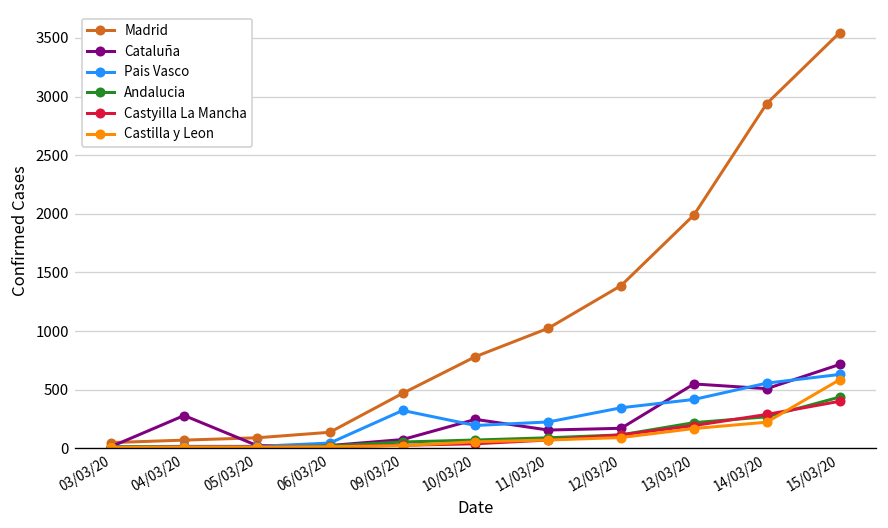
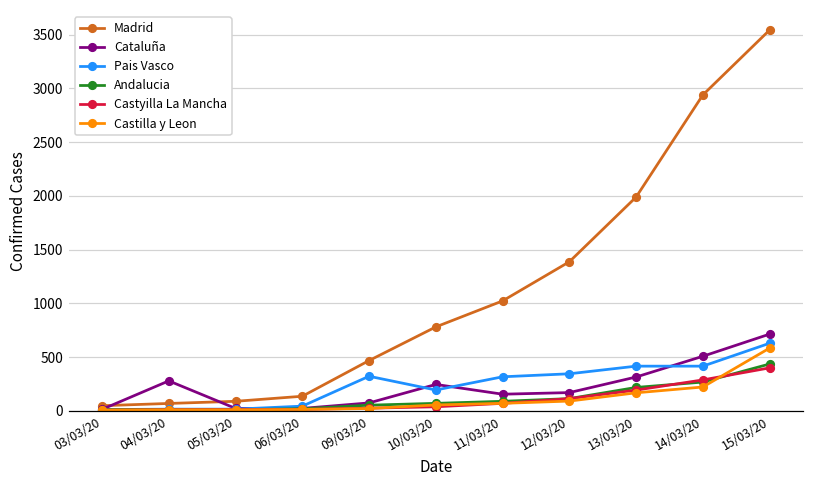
  {
    "Madrid": {
      "03/03/20": 0,
      "04/03/20": 100,
      "05/03/20": 100,
      "06/03/20": 100,
      "09/03/20": 500,
      "10/03/20": 800,
      "11/03/20": 1000,
      "12/03/20": 1400,
      "13/03/20": 2000,
      "14/03/20": 2900,
      "15/03/20": 3500
    },
    "Cataluña": {
      "04/03/20": 300,
      "10/03/20": 200,
      "11/03/20": 200,
      "12/03/20": 200,
-     "13/03/20": 500,
+     "13/03/20": 300,
      "14/03/20": 500,
      "15/03/20": 700
    },
    "Pais Vasco": {
      "09/03/20": 300,
      "10/03/20": 200,
-     "11/03/20": 200,
+     "11/03/20": 300,
      "12/03/20": 300,
      "13/03/20": 400,
-     "14/03/20": 600,
+     "14/03/20": 400,
      "15/03/20": 600
    },
    "Andalucia": {
      "15/03/20": 400
    },
    "Castyilla La Mancha": {
      "15/03/20": 400
    },
    "Castilla y Leon": {
      "14/03/20": 200,
      "15/03/20": 600
    }
  }
